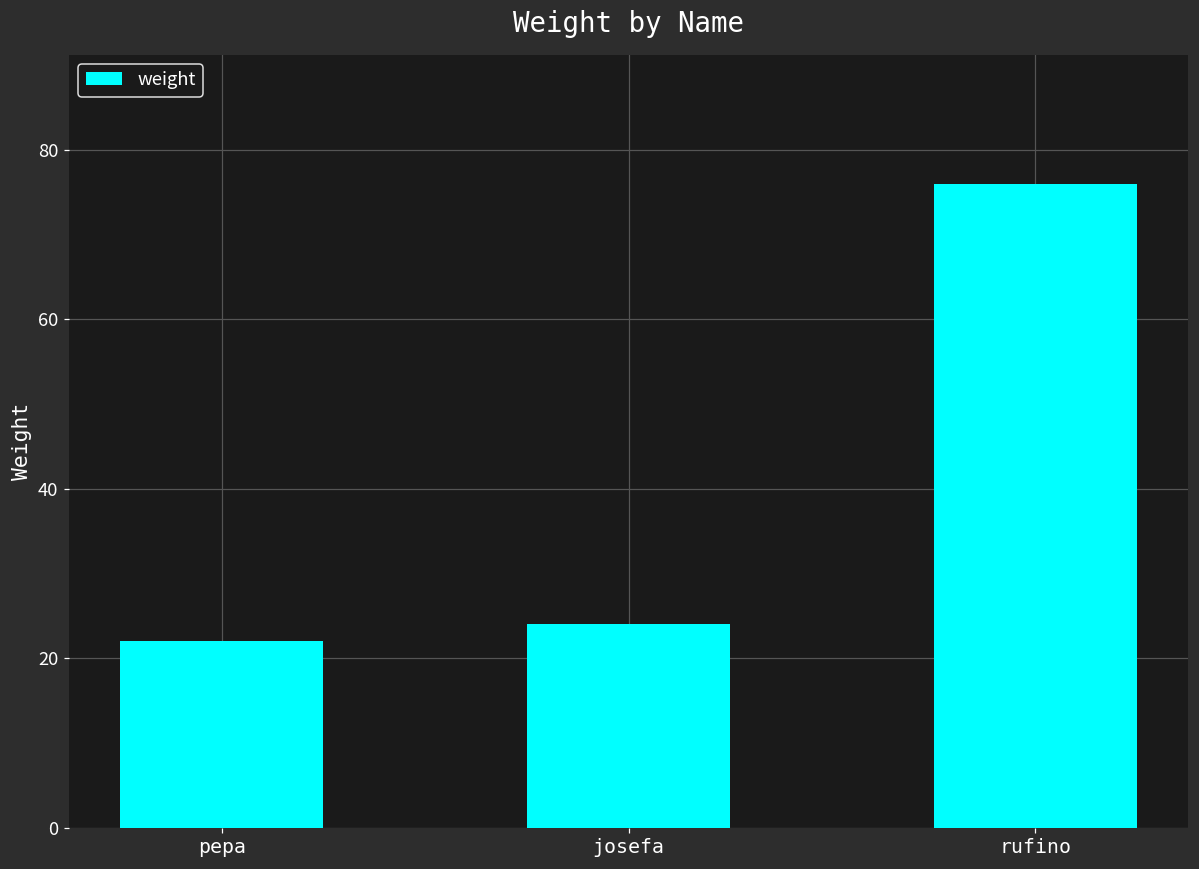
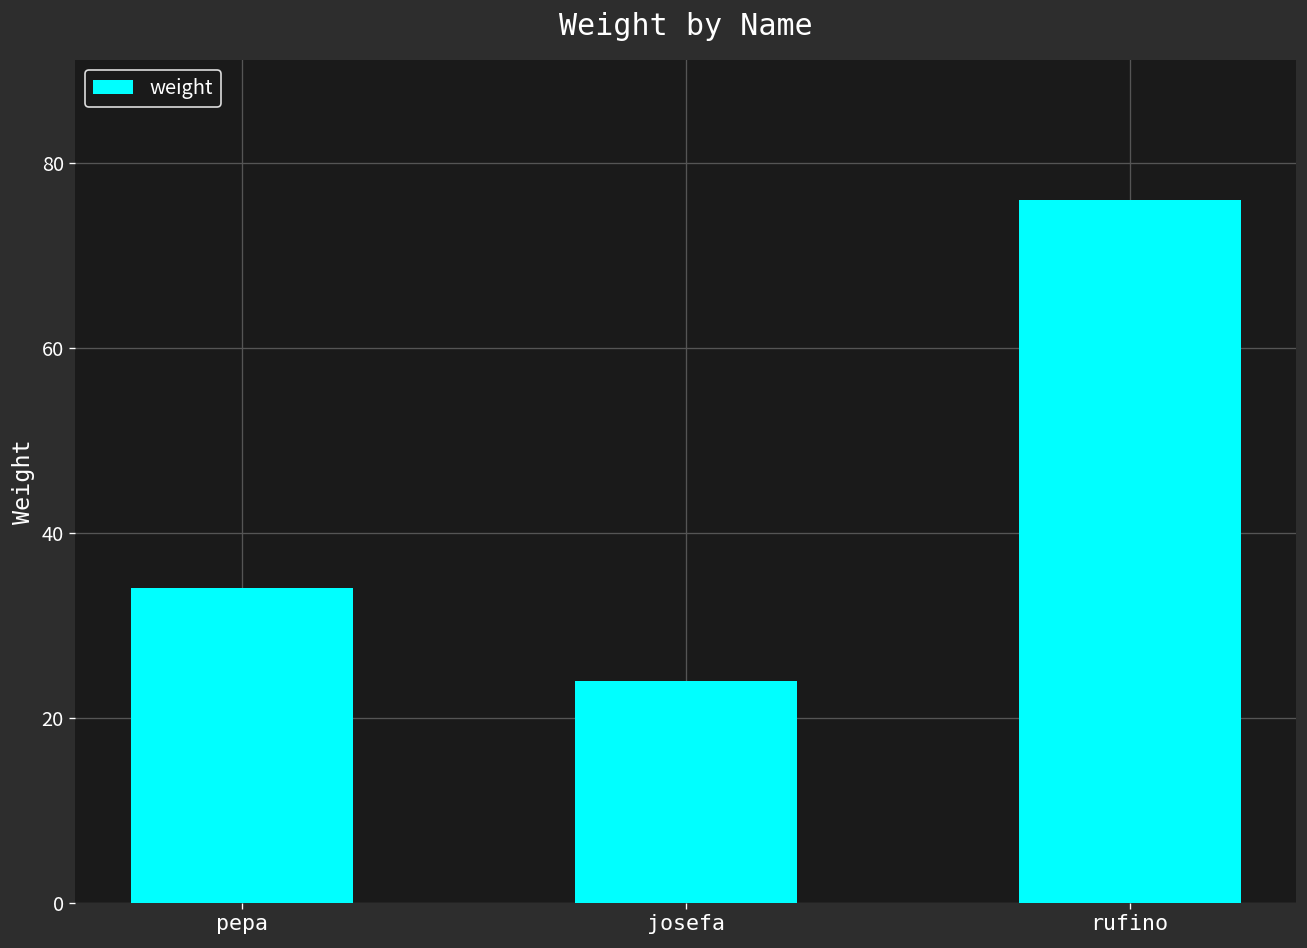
  {
-   "pepa": 22,
+   "pepa": 34,
    "josefa": 24,
    "rufino": 76
  }
